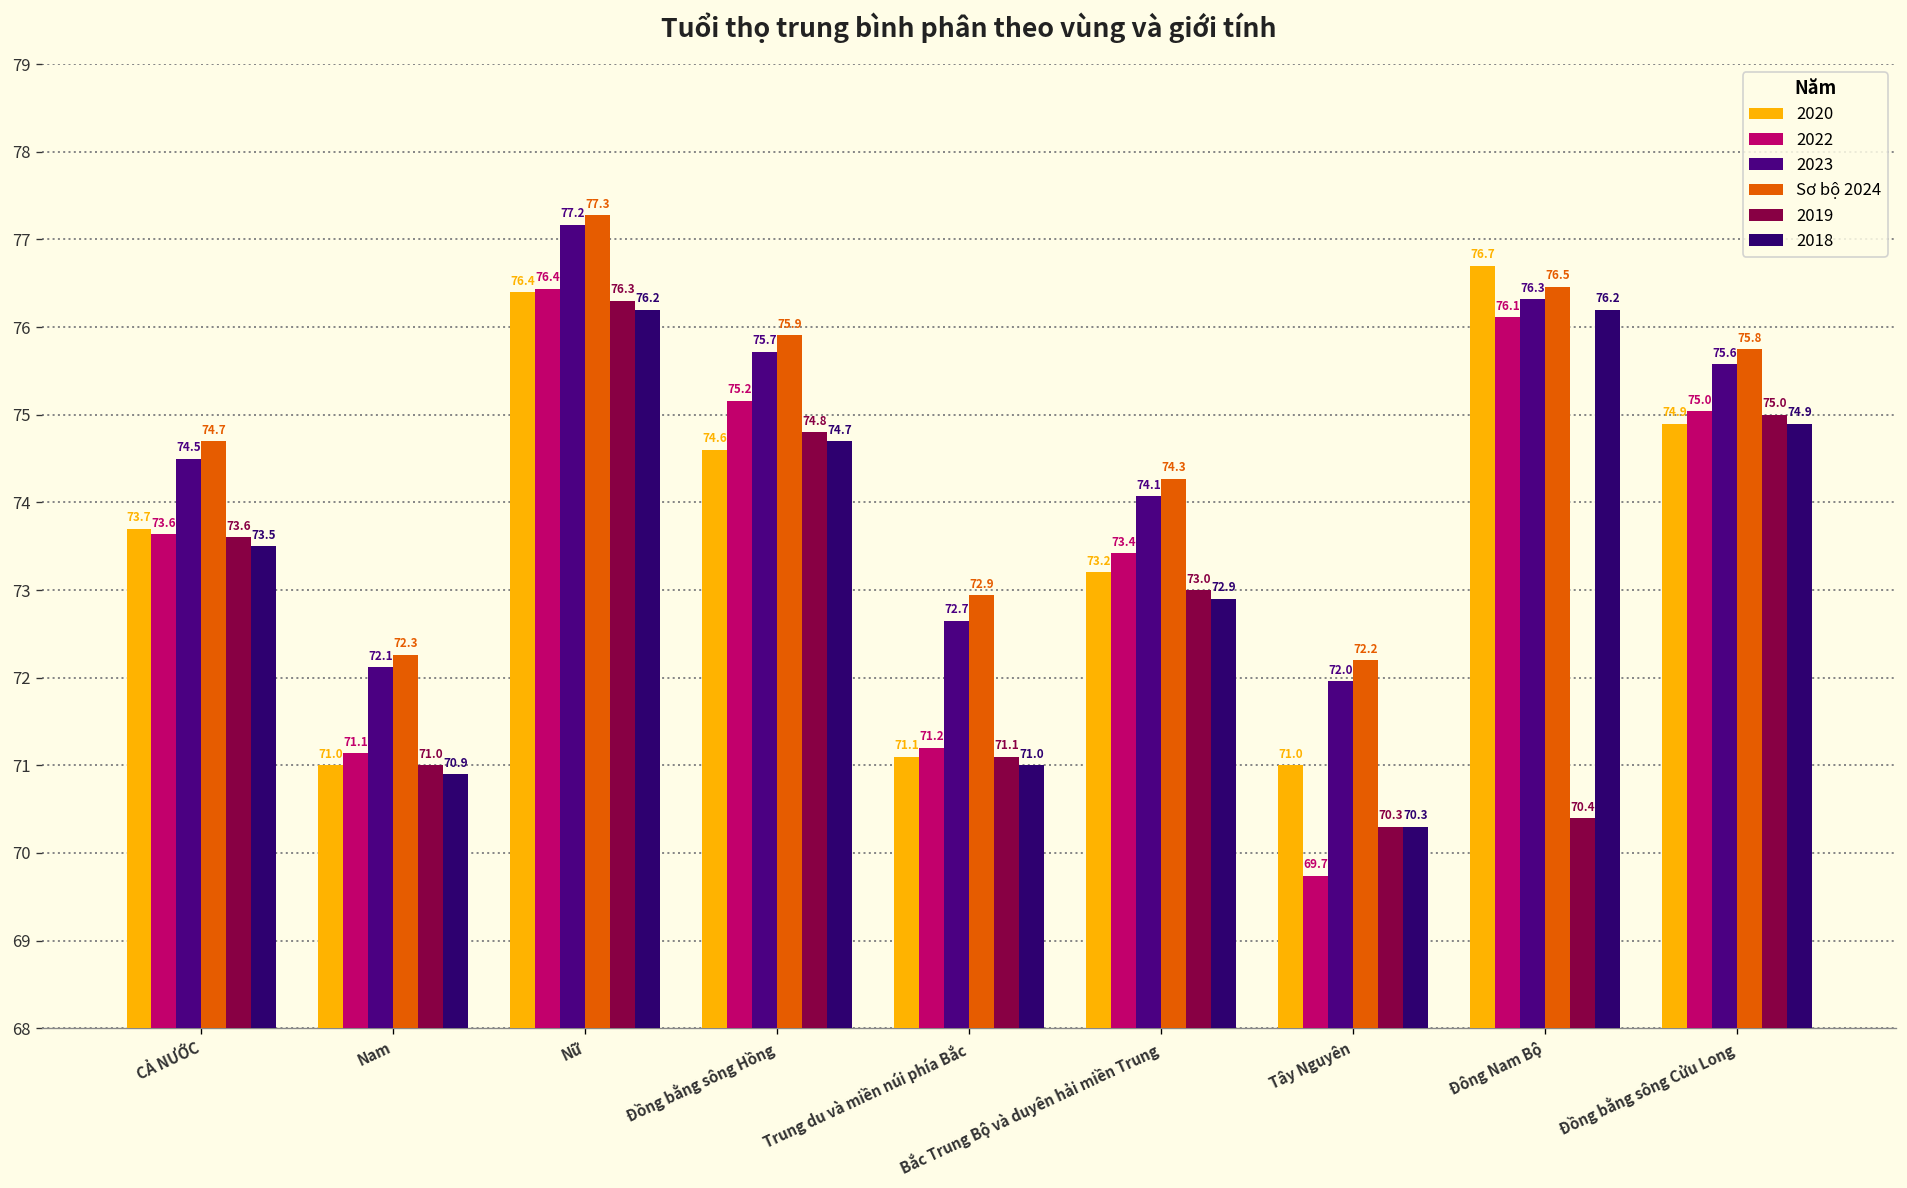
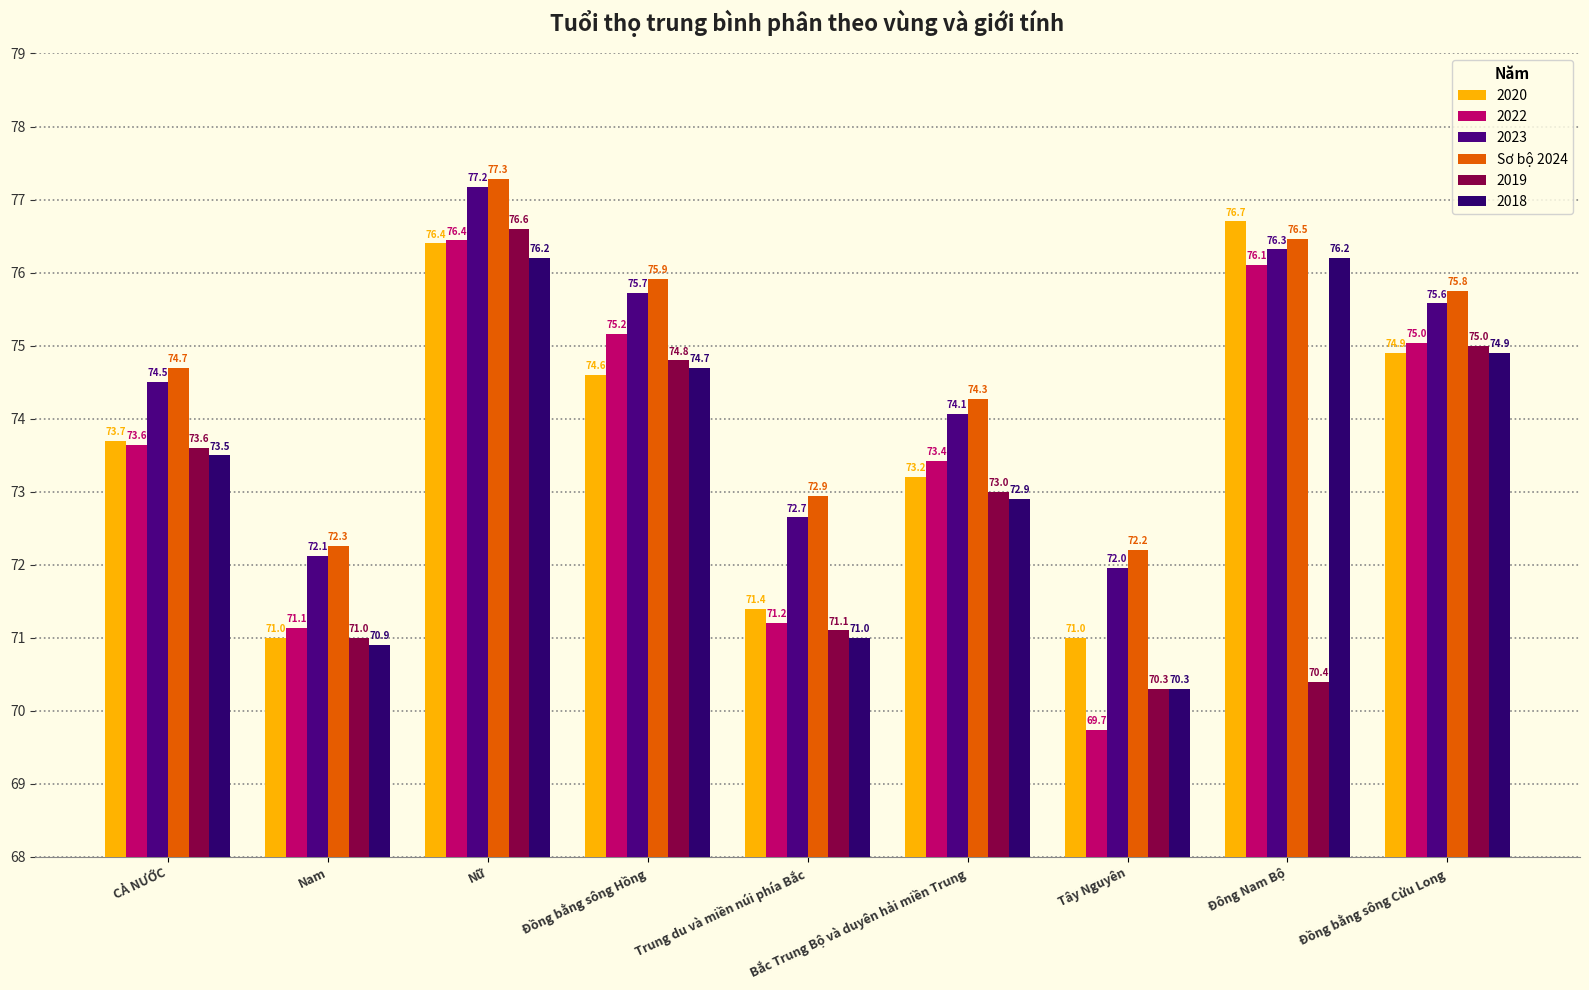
  {
    "2020": {
      "CẢ NƯỚC": 73.7,
      "Nam": 71.0,
      "Nữ": 76.4,
      "Đồng bằng sông Hồng": 74.6,
-     "Trung du và miền núi phía Bắc": 71.1,
+     "Trung du và miền núi phía Bắc": 71.4,
      "Bắc Trung Bộ và duyên hải miền Trung": 73.2,
      "Tây Nguyên": 71.0,
      "Đông Nam Bộ": 76.7,
      "Đồng bằng sông Cửu Long": 74.9
    },
    "2022": {
      "CẢ NƯỚC": 73.6,
      "Nam": 71.1,
      "Nữ": 76.4,
      "Đồng bằng sông Hồng": 75.2,
      "Trung du và miền núi phía Bắc": 71.2,
      "Bắc Trung Bộ và duyên hải miền Trung": 73.4,
      "Tây Nguyên": 69.7,
      "Đông Nam Bộ": 76.1,
      "Đồng bằng sông Cửu Long": 75.0
    },
    "Sơ bộ 2024": {
      "CẢ NƯỚC": 74.7,
      "Nam": 72.3,
      "Nữ": 77.3,
      "Đồng bằng sông Hồng": 75.9,
      "Trung du và miền núi phía Bắc": 72.9,
      "Bắc Trung Bộ và duyên hải miền Trung": 74.3,
      "Tây Nguyên": 72.2,
      "Đông Nam Bộ": 76.5,
      "Đồng bằng sông Cửu Long": 75.8
    },
    "2019": {
      "CẢ NƯỚC": 73.6,
      "Nam": 71.0,
-     "Nữ": 76.3,
+     "Nữ": 76.6,
      "Đồng bằng sông Hồng": 74.8,
      "Trung du và miền núi phía Bắc": 71.1,
      "Bắc Trung Bộ và duyên hải miền Trung": 73.0,
      "Tây Nguyên": 70.3,
      "Đông Nam Bộ": 70.4,
      "Đồng bằng sông Cửu Long": 75.0
    }
  }
